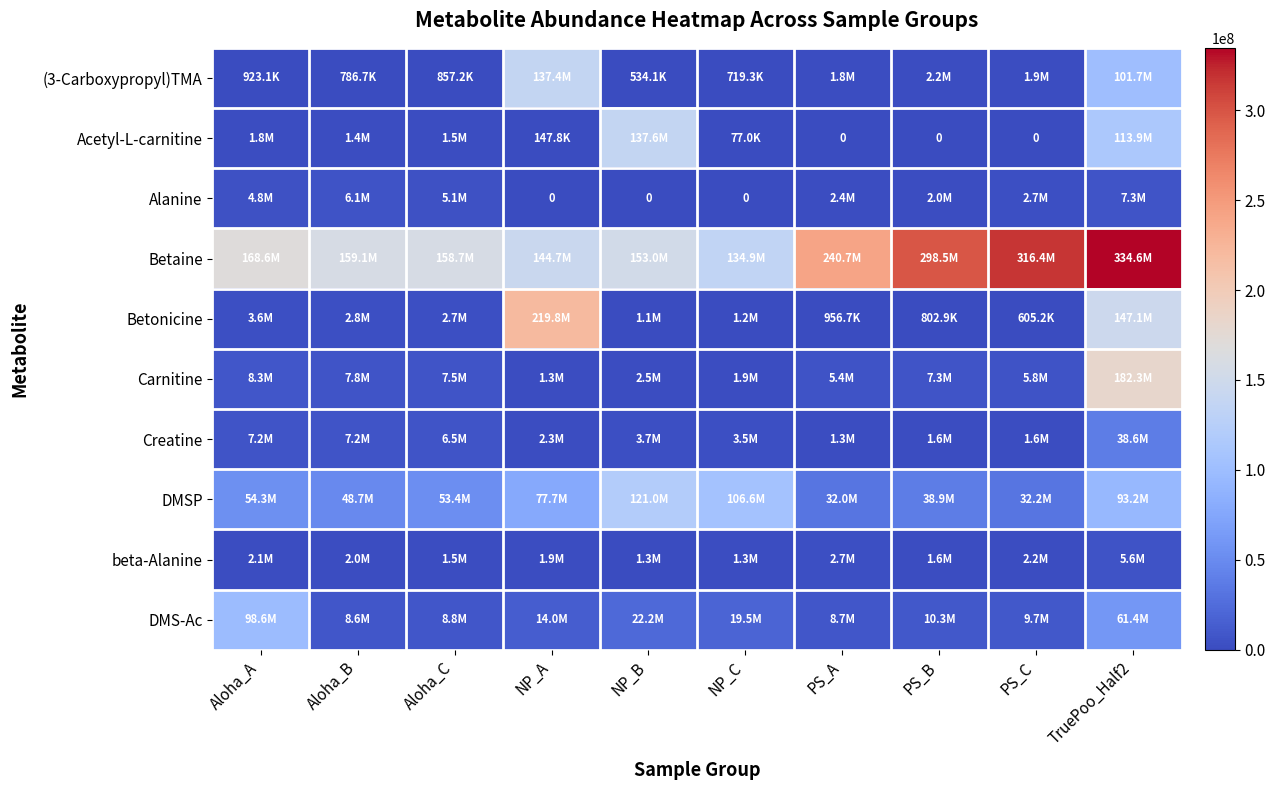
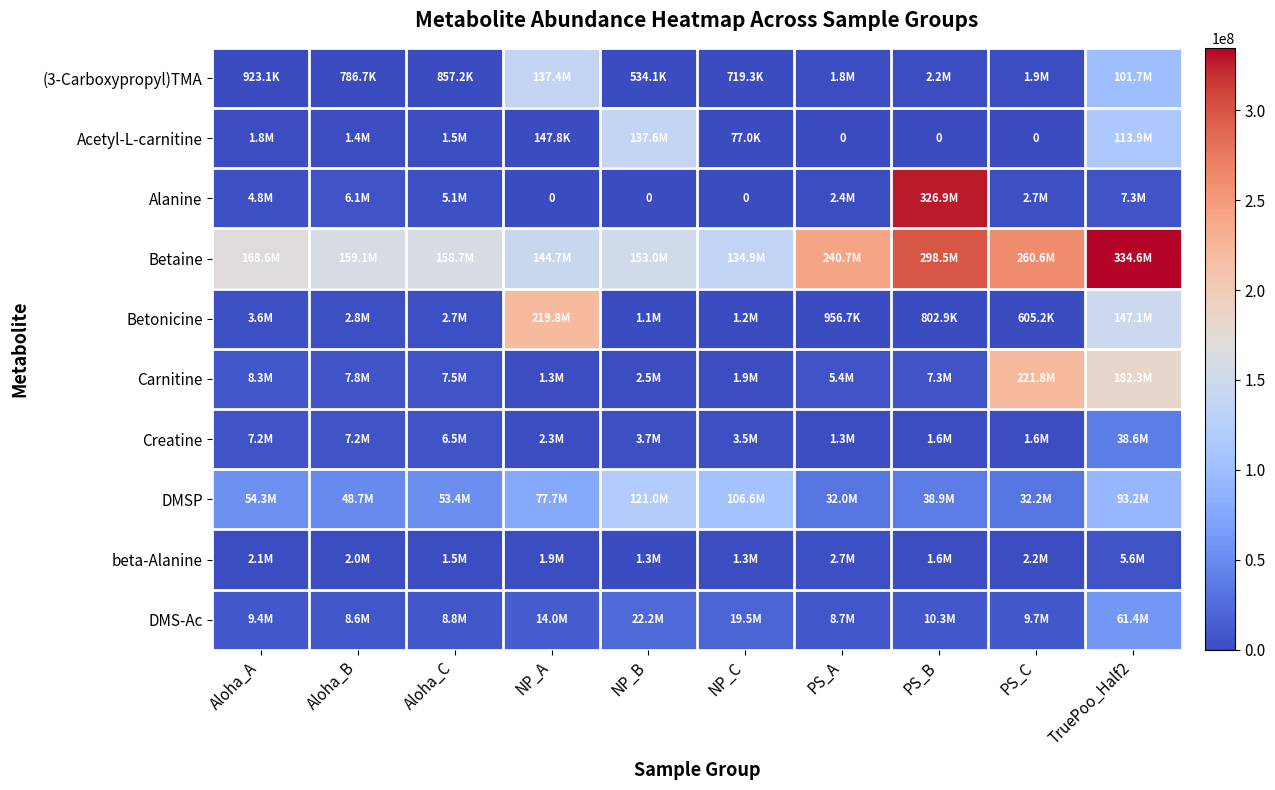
  {
    "(3-Carboxypropyl)TMA": {
      "Aloha_A": "923.1K",
      "Aloha_B": "786.7K",
      "Aloha_C": "857.2K",
      "NP_A": "137.4M",
      "NP_B": "534.1K",
      "NP_C": "719.3K",
      "PS_A": "1.8M",
      "PS_B": "2.2M",
      "PS_C": "1.9M",
      "TruePoo_Half2": "101.7M"
    },
    "Acetyl-L-carnitine": {
      "Aloha_A": "1.8M",
      "Aloha_B": "1.4M",
      "Aloha_C": "1.5M",
      "NP_A": "147.8K",
      "NP_B": "137.6M",
      "NP_C": "77.0K",
      "PS_A": "0",
      "PS_B": "0",
      "PS_C": "0",
      "TruePoo_Half2": "113.9M"
    },
    "Alanine": {
      "Aloha_A": "4.8M",
      "Aloha_B": "6.1M",
      "Aloha_C": "5.1M",
      "NP_A": "0",
      "NP_B": "0",
      "NP_C": "0",
      "PS_A": "2.4M",
-     "PS_B": "2.0M",
+     "PS_B": "326.9M",
      "PS_C": "2.7M",
      "TruePoo_Half2": "7.3M"
    },
    "Betaine": {
      "NP_A": "144.7M",
      "NP_C": "134.9M",
      "PS_A": "240.7M",
      "PS_B": "298.5M",
-     "PS_C": "316.4M",
+     "PS_C": "260.6M",
      "TruePoo_Half2": "334.6M"
    },
    "Betonicine": {
      "Aloha_A": "3.6M",
      "Aloha_B": "2.8M",
      "Aloha_C": "2.7M",
      "NP_A": "219.8M",
      "NP_B": "1.1M",
      "NP_C": "1.2M",
      "PS_A": "956.7K",
      "PS_B": "802.9K",
      "PS_C": "605.2K",
      "TruePoo_Half2": "147.1M"
    },
    "Carnitine": {
      "Aloha_A": "8.3M",
      "Aloha_B": "7.8M",
      "Aloha_C": "7.5M",
      "NP_A": "1.3M",
      "NP_B": "2.5M",
      "NP_C": "1.9M",
      "PS_A": "5.4M",
      "PS_B": "7.3M",
-     "PS_C": "5.8M",
+     "PS_C": "221.8M",
      "TruePoo_Half2": "182.3M"
    },
    "Creatine": {
      "Aloha_A": "7.2M",
      "Aloha_B": "7.2M",
      "Aloha_C": "6.5M",
      "NP_A": "2.3M",
      "NP_B": "3.7M",
      "NP_C": "3.5M",
      "PS_A": "1.3M",
      "PS_B": "1.6M",
      "PS_C": "1.6M",
      "TruePoo_Half2": "38.6M"
    },
    "DMSP": {
      "Aloha_A": "54.3M",
      "Aloha_B": "48.7M",
      "Aloha_C": "53.4M",
      "NP_A": "77.7M",
      "NP_B": "121.0M",
      "NP_C": "106.6M",
      "PS_A": "32.0M",
      "PS_B": "38.9M",
      "PS_C": "32.2M",
      "TruePoo_Half2": "93.2M"
    },
    "beta-Alanine": {
      "Aloha_A": "2.1M",
      "Aloha_B": "2.0M",
      "Aloha_C": "1.5M",
      "NP_A": "1.9M",
      "NP_B": "1.3M",
      "NP_C": "1.3M",
      "PS_A": "2.7M",
      "PS_B": "1.6M",
      "PS_C": "2.2M",
      "TruePoo_Half2": "5.6M"
    },
    "DMS-Ac": {
-     "Aloha_A": "98.6M",
+     "Aloha_A": "9.4M",
      "Aloha_B": "8.6M",
      "Aloha_C": "8.8M",
      "NP_A": "14.0M",
      "NP_B": "22.2M",
      "NP_C": "19.5M",
      "PS_A": "8.7M",
      "PS_B": "10.3M",
      "PS_C": "9.7M",
      "TruePoo_Half2": "61.4M"
    }
  }
